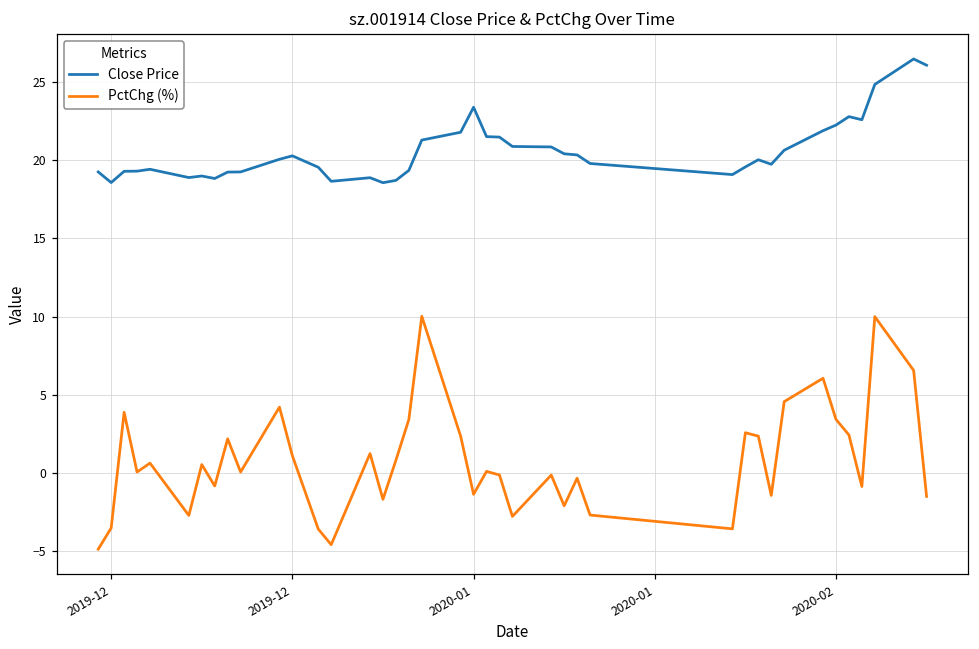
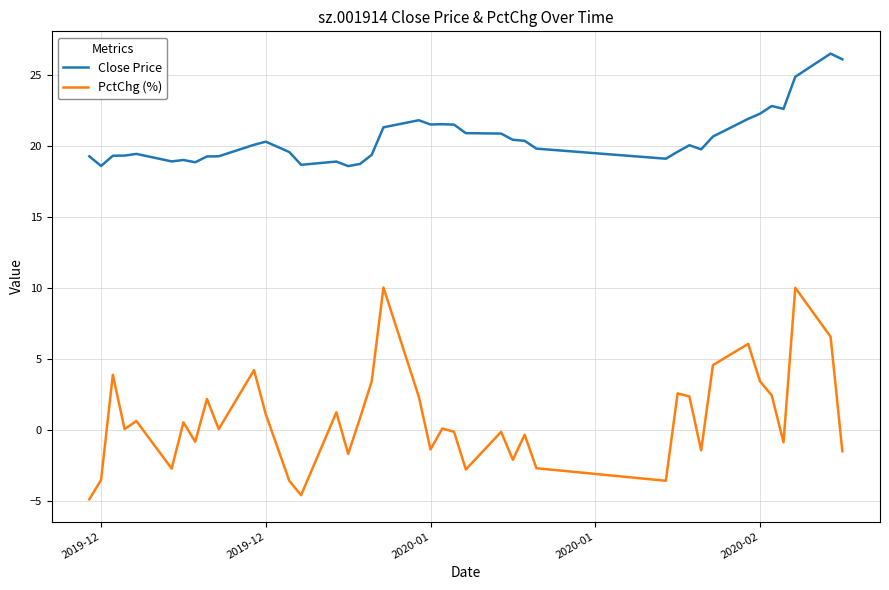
  {
    "Close Price": {
-     "2020-01": 23.4,
+     "2020-01": 21.5,
      "2020-02": 22.3
    },
    "PctChg (%)": {
      "2020-01": -1.4,
      "2020-02": 3.4
    }
  }
